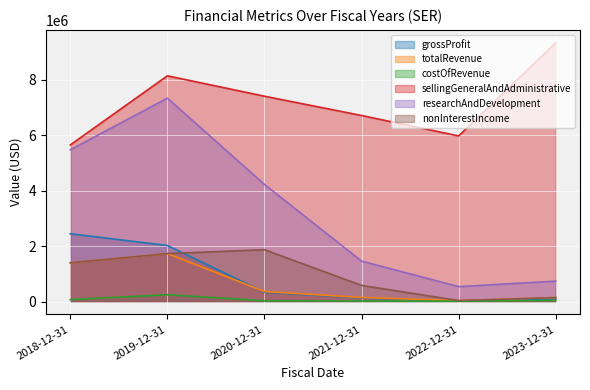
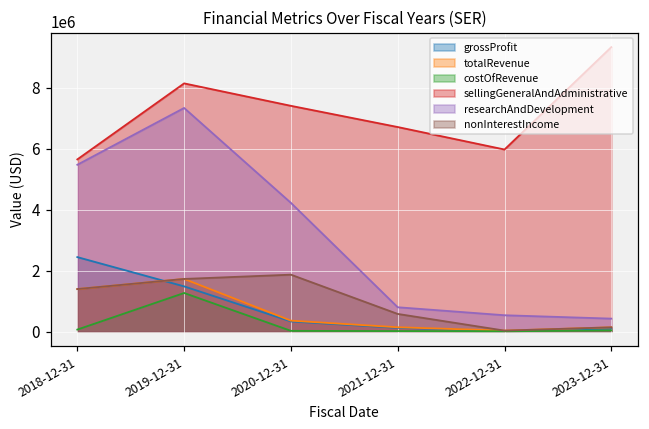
  {
    "grossProfit": {
      "2018-12-31": 2400000,
-     "2019-12-31": 2000000
+     "2019-12-31": 1500000
    },
    "costOfRevenue": {
      "2018-12-31": 100000,
-     "2019-12-31": 200000,
+     "2019-12-31": 1300000,
      "2020-12-31": 0,
      "2021-12-31": 0
    },
    "researchAndDevelopment": {
      "2018-12-31": 5500000,
      "2019-12-31": 7300000,
      "2020-12-31": 4200000,
-     "2021-12-31": 1500000,
+     "2021-12-31": 800000,
      "2022-12-31": 500000,
-     "2023-12-31": 700000
+     "2023-12-31": 400000
    }
  }
